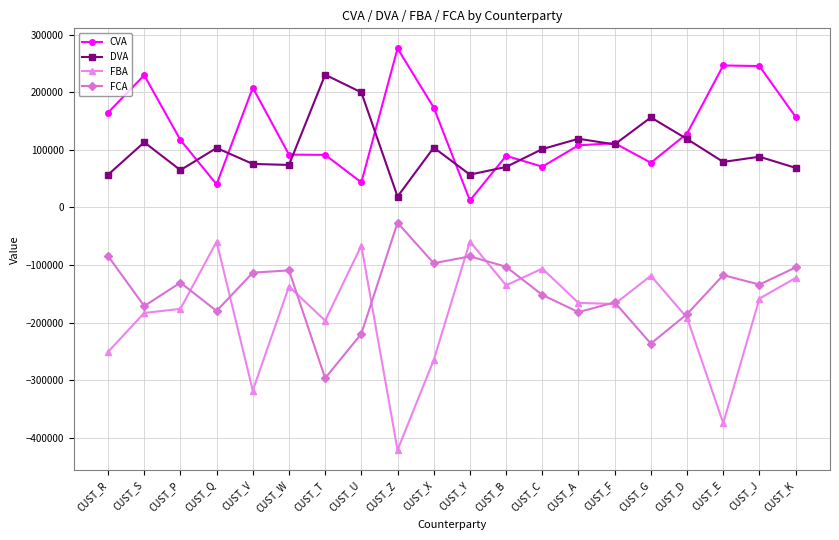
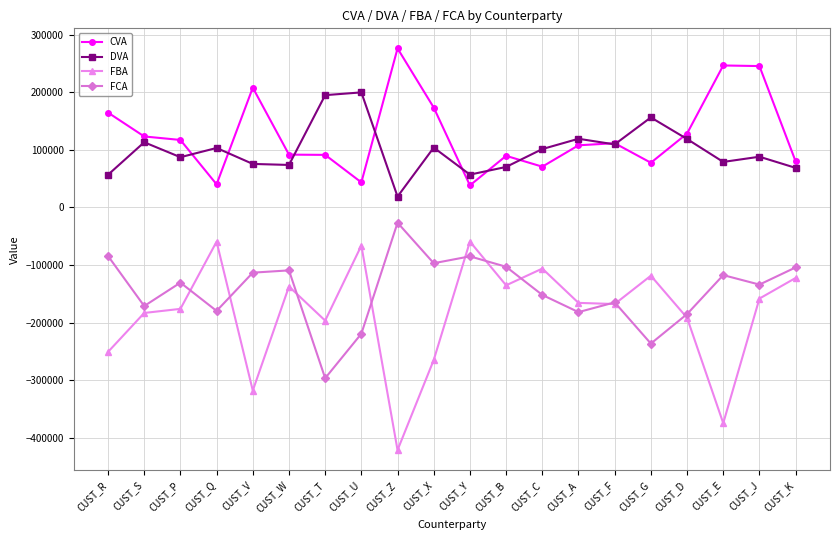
  {
    "CVA": {
      "CUST_R": 160000,
-     "CUST_S": 230000,
+     "CUST_S": 120000,
      "CUST_P": 120000,
      "CUST_Q": 40000,
      "CUST_V": 210000,
      "CUST_W": 90000,
      "CUST_T": 90000,
      "CUST_U": 40000,
      "CUST_Z": 280000,
      "CUST_X": 170000,
-     "CUST_Y": 10000,
+     "CUST_Y": 40000,
      "CUST_B": 90000,
      "CUST_C": 70000,
      "CUST_A": 110000,
      "CUST_G": 80000,
      "CUST_D": 130000,
      "CUST_E": 250000,
      "CUST_J": 250000,
-     "CUST_K": 160000
+     "CUST_K": 80000
    },
    "DVA": {
      "CUST_R": 60000,
      "CUST_S": 110000,
-     "CUST_P": 60000,
+     "CUST_P": 90000,
      "CUST_Q": 100000,
      "CUST_V": 80000,
      "CUST_W": 70000,
-     "CUST_T": 230000,
+     "CUST_T": 190000,
      "CUST_U": 200000,
      "CUST_Z": 20000,
      "CUST_X": 100000,
      "CUST_Y": 60000,
      "CUST_B": 70000,
      "CUST_C": 100000,
      "CUST_A": 120000,
      "CUST_G": 160000,
      "CUST_D": 120000,
      "CUST_E": 80000,
      "CUST_J": 90000,
      "CUST_K": 70000
    }
  }
